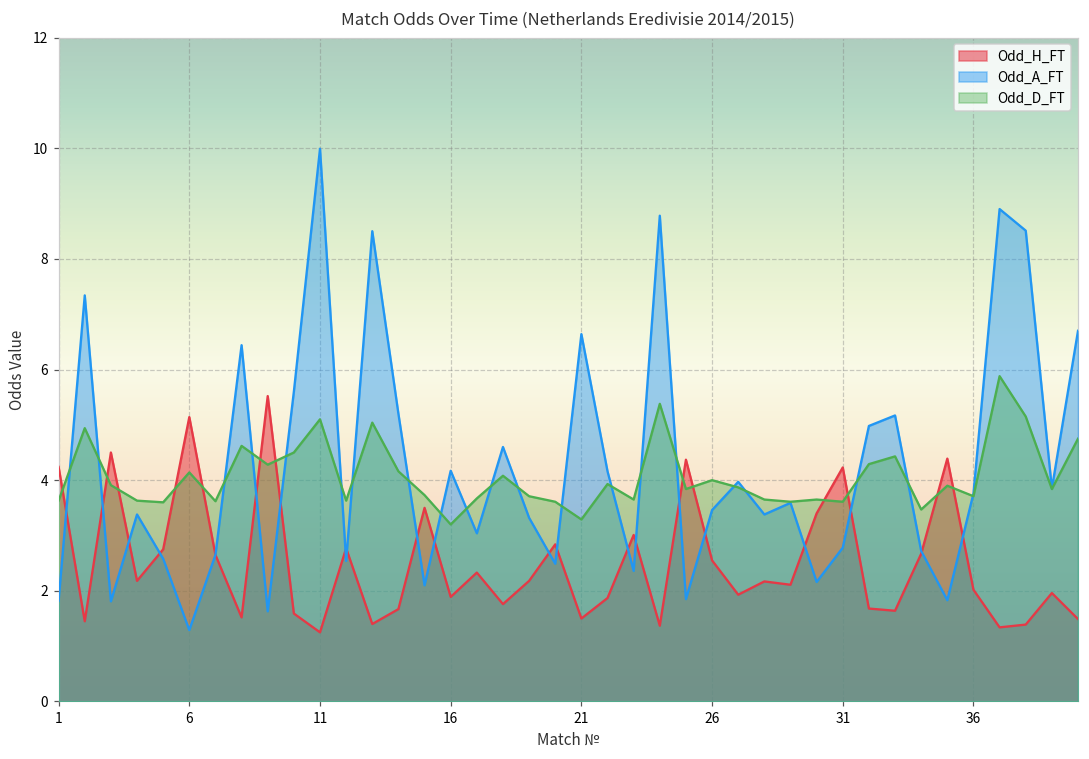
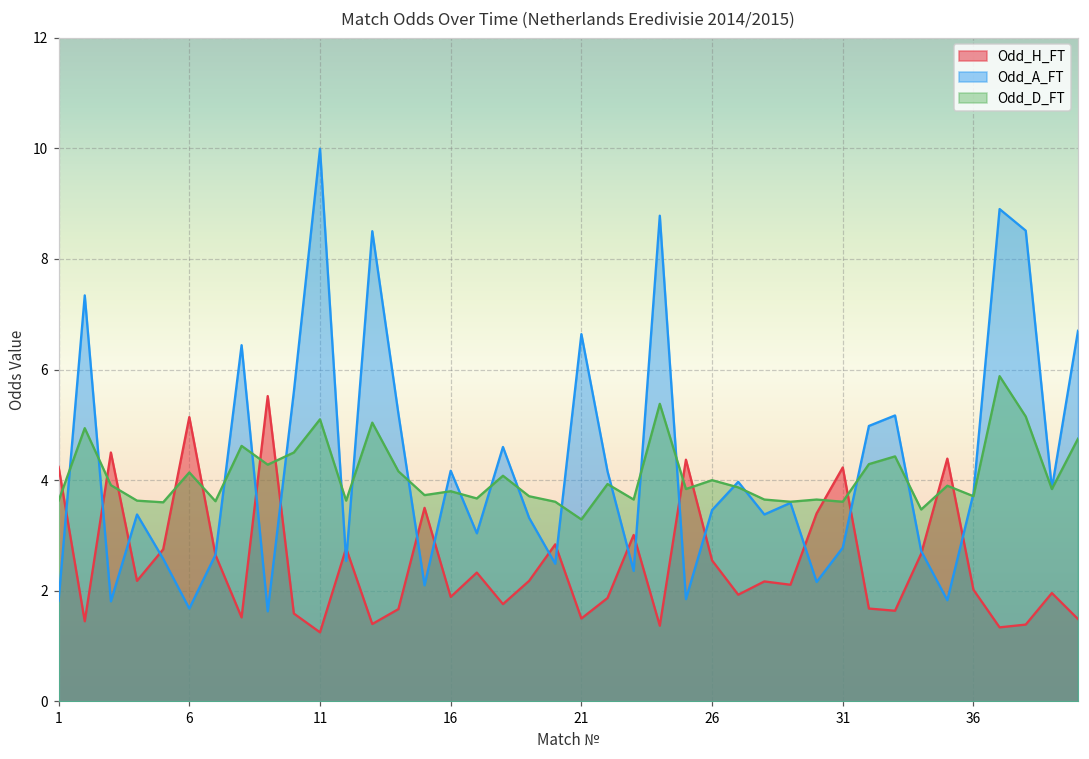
  {
    "Odd_H_FT": {
      "1": 4.2,
      "6": 5.1,
      "11": 1.3,
      "16": 1.9,
      "21": 1.5,
      "26": 2.6,
      "31": 4.2,
      "36": 2.0
    },
    "Odd_A_FT": {
      "1": 1.8,
-     "6": 1.3,
+     "6": 1.7,
      "11": 10.0,
      "16": 4.2,
      "21": 6.6,
      "26": 3.5,
      "31": 2.8
    },
    "Odd_D_FT": {
      "1": 3.6,
      "6": 4.1,
      "11": 5.1,
-     "16": 3.2,
+     "16": 3.8,
      "21": 3.3,
      "26": 4.0,
      "31": 3.6
    }
  }
